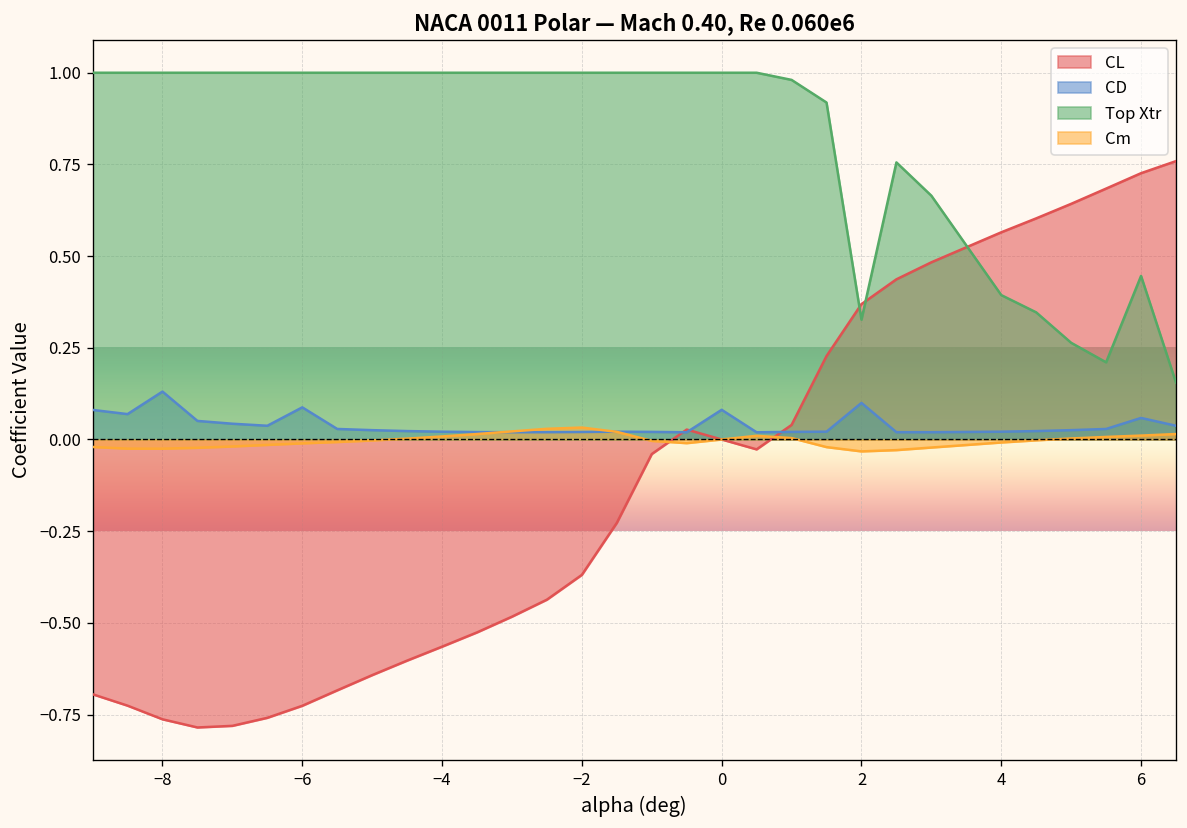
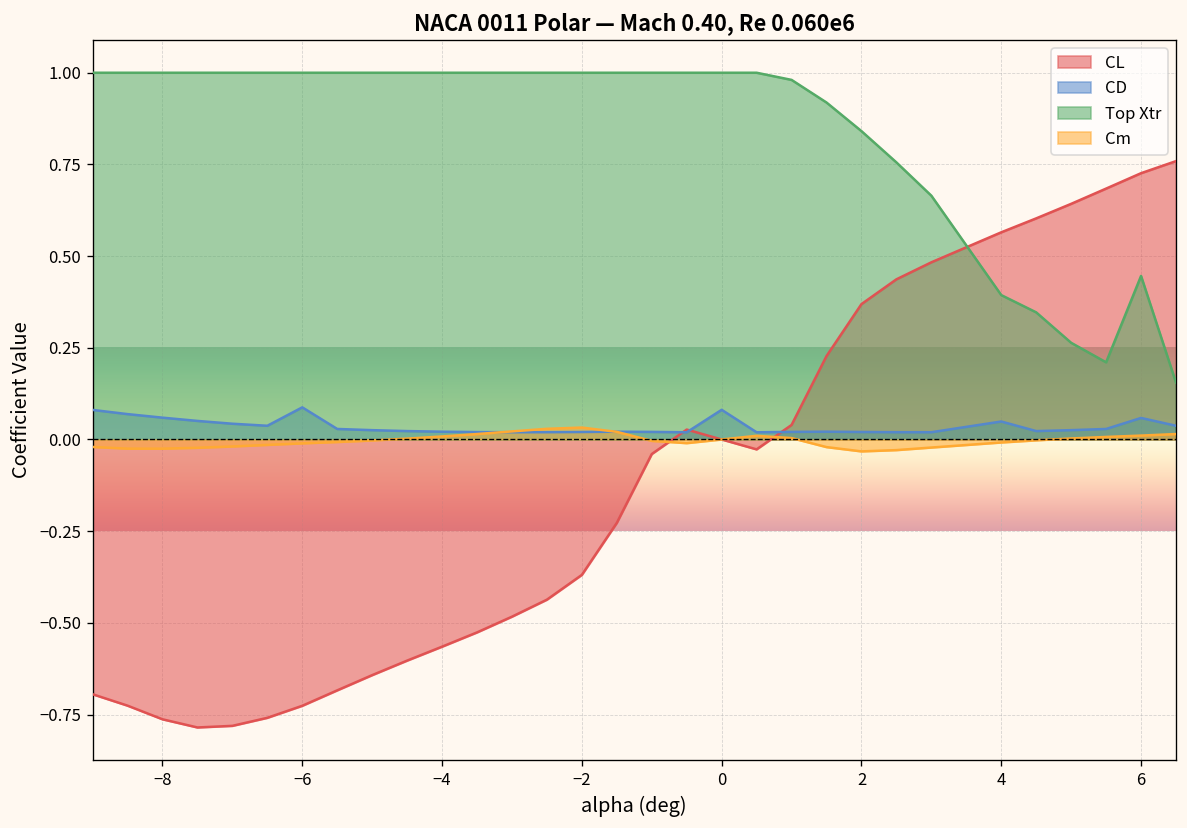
  {
    "CD": {
-     "−8": 0.13,
+     "−8": 0.06,
      "−6": 0.09,
      "−4": 0.02,
      "−2": 0.02,
      "0": 0.08,
-     "2": 0.10,
-     "4": 0.02,
+     "2": 0.02,
+     "4": 0.05,
      "6": 0.06
    },
    "Top Xtr": {
      "−8": 1.00,
      "−6": 1.00,
      "−4": 1.00,
      "−2": 1.00,
      "0": 1.00,
-     "2": 0.33,
+     "2": 0.84,
      "4": 0.39,
      "6": 0.45
    }
  }
